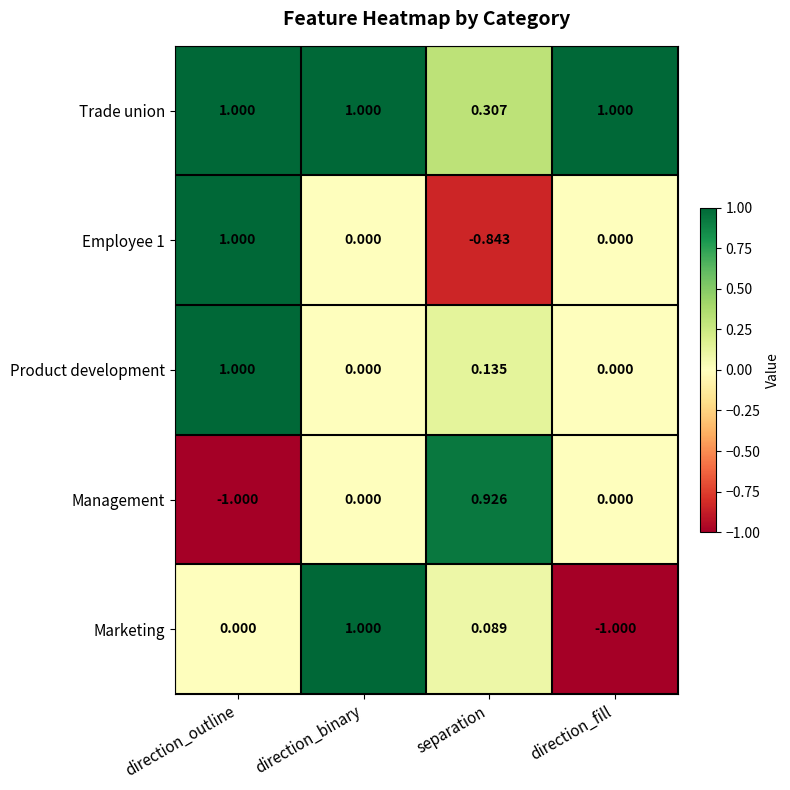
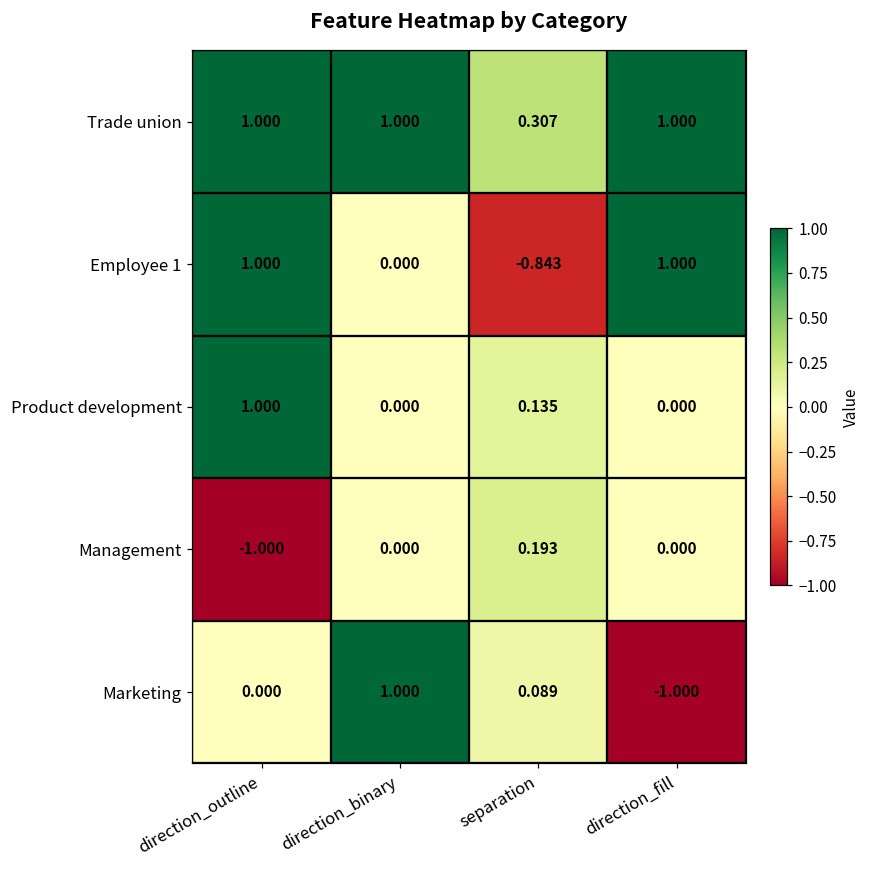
  {
    "Trade union": {
      "direction_outline": 1.000,
      "direction_binary": 1.000,
      "separation": 0.307,
      "direction_fill": 1.000
    },
    "Employee 1": {
      "direction_outline": 1.000,
      "direction_binary": 0.000,
      "separation": -0.843,
-     "direction_fill": 0.000
+     "direction_fill": 1.000
    },
    "Product development": {
      "direction_outline": 1.000,
      "direction_binary": 0.000,
      "separation": 0.135,
      "direction_fill": 0.000
    },
    "Management": {
      "direction_outline": -1.000,
      "direction_binary": 0.000,
-     "separation": 0.926,
+     "separation": 0.193,
      "direction_fill": 0.000
    },
    "Marketing": {
      "direction_outline": 0.000,
      "direction_binary": 1.000,
      "separation": 0.089,
      "direction_fill": -1.000
    }
  }
